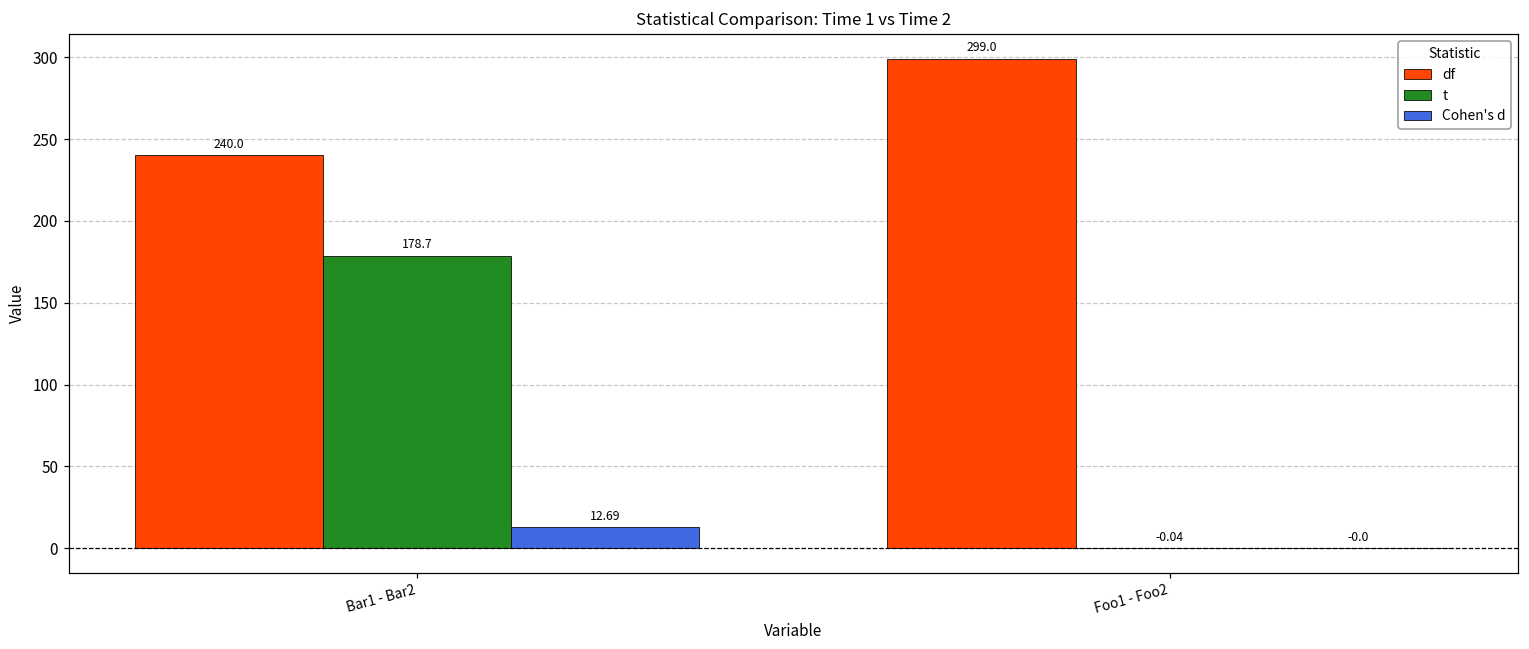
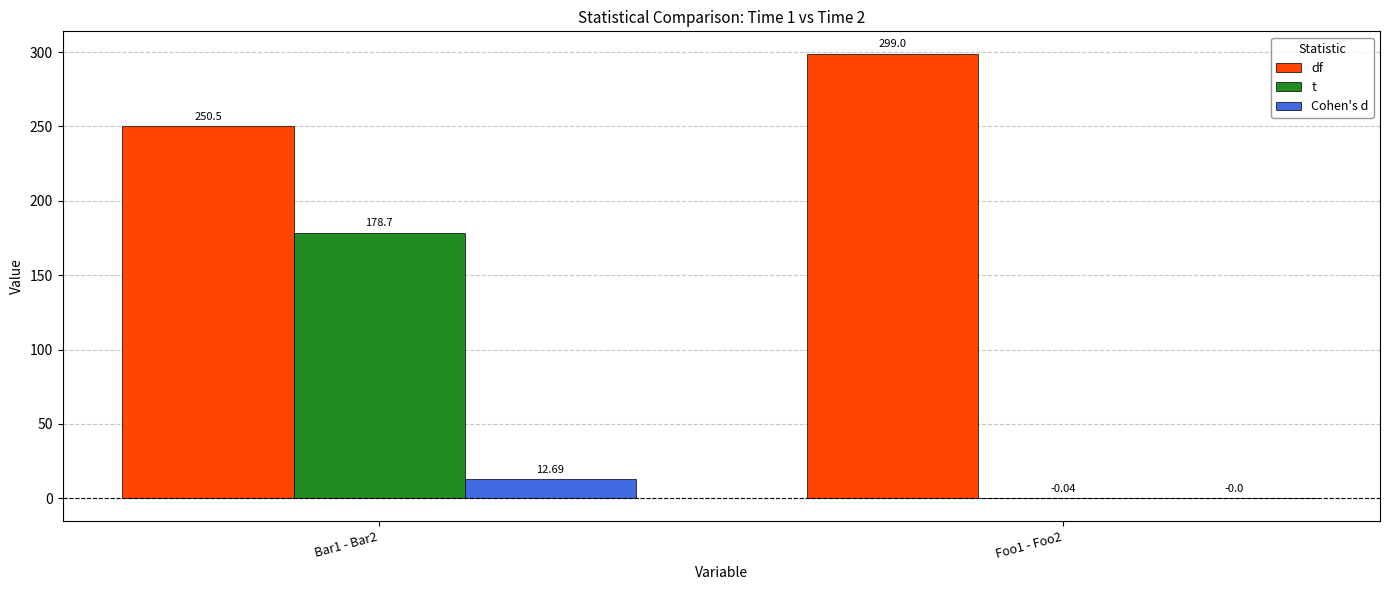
  {
    "df": {
-     "Bar1 - Bar2": 240.0,
+     "Bar1 - Bar2": 250.5,
      "Foo1 - Foo2": 299.0
    },
    "t": {
      "Bar1 - Bar2": 178.7,
      "Foo1 - Foo2": -0.04
    },
    "Cohen's d": {
      "Bar1 - Bar2": 12.69,
      "Foo1 - Foo2": -0.0
    }
  }
